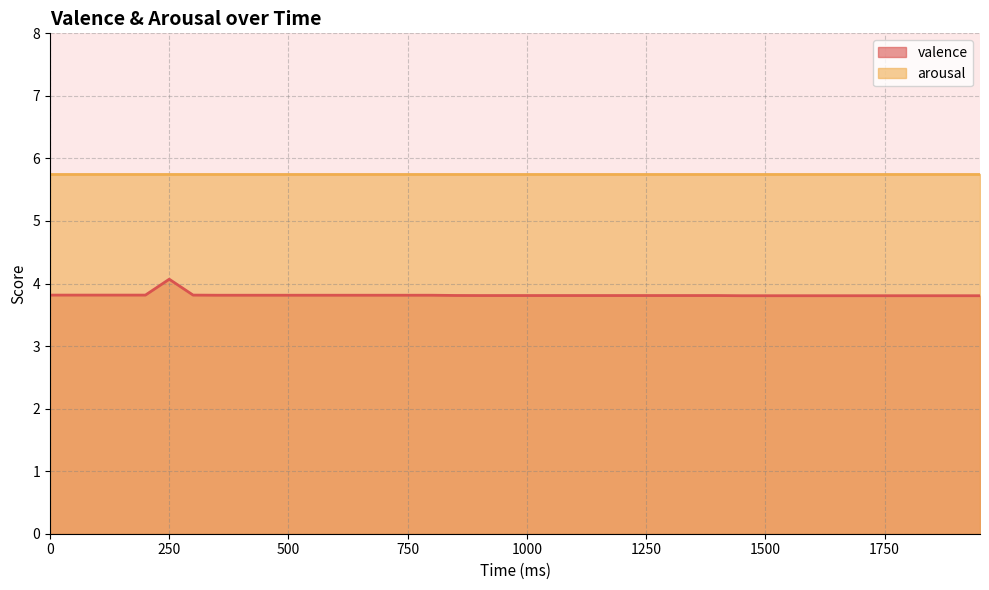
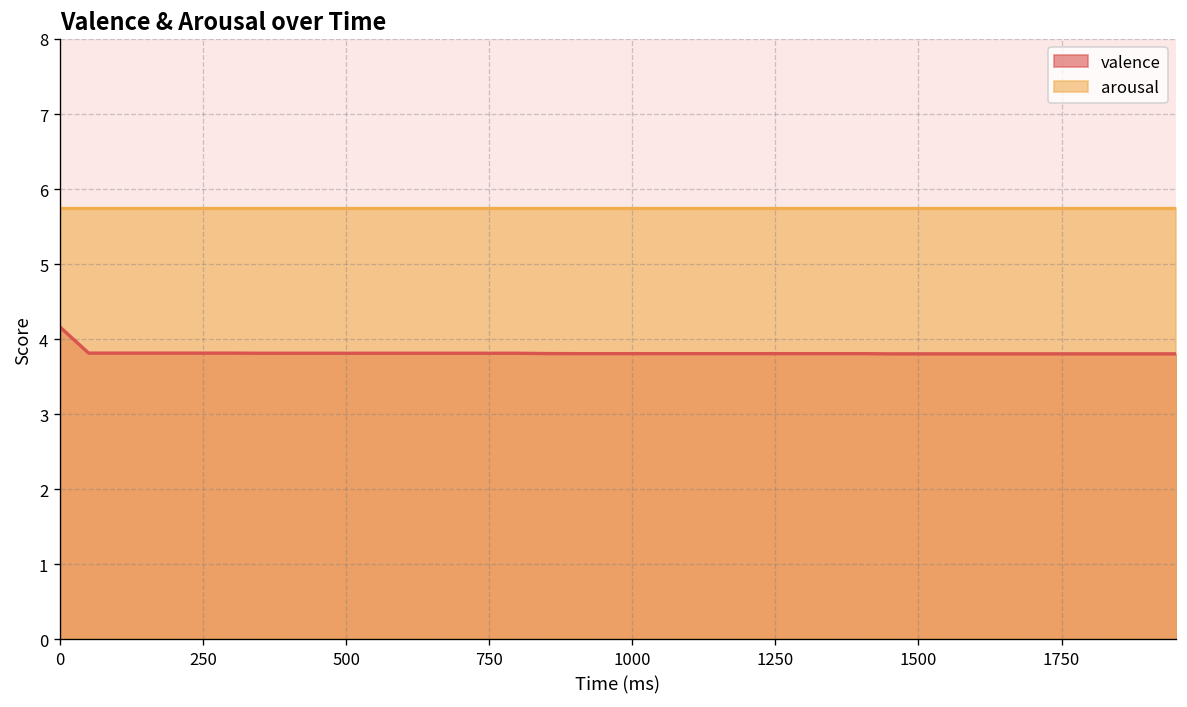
  {
    "valence": {
-     "0": 3.8,
-     "250": 4.1,
+     "0": 4.2,
+     "250": 3.8,
      "500": 3.8,
      "750": 3.8,
      "1000": 3.8,
      "1250": 3.8,
      "1500": 3.8,
      "1750": 3.8
    },
    "arousal": {
      "0": 5.8,
      "250": 5.8,
      "500": 5.8,
      "750": 5.8,
      "1000": 5.8,
      "1250": 5.8,
      "1500": 5.8,
      "1750": 5.8
    }
  }
